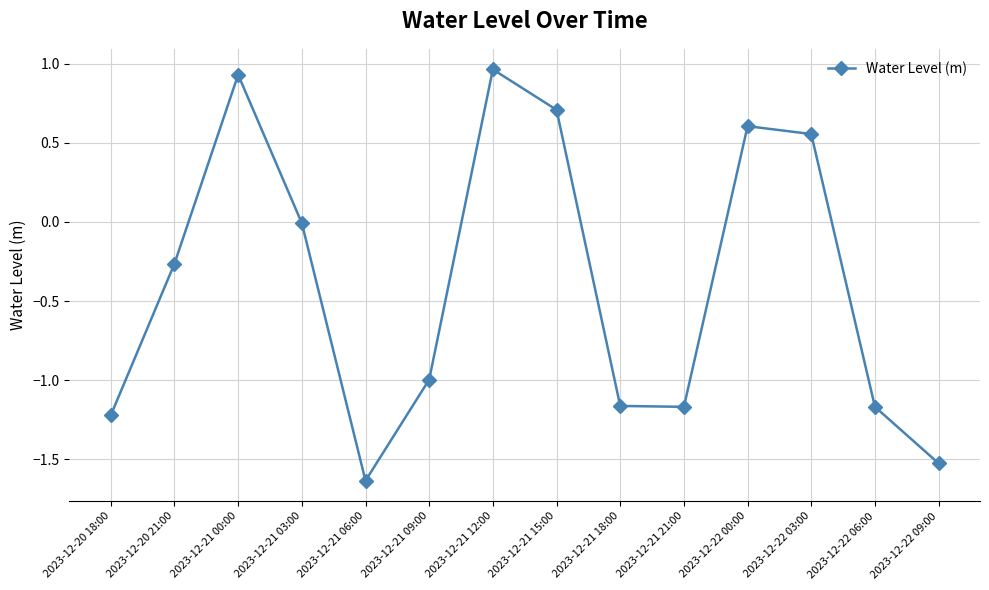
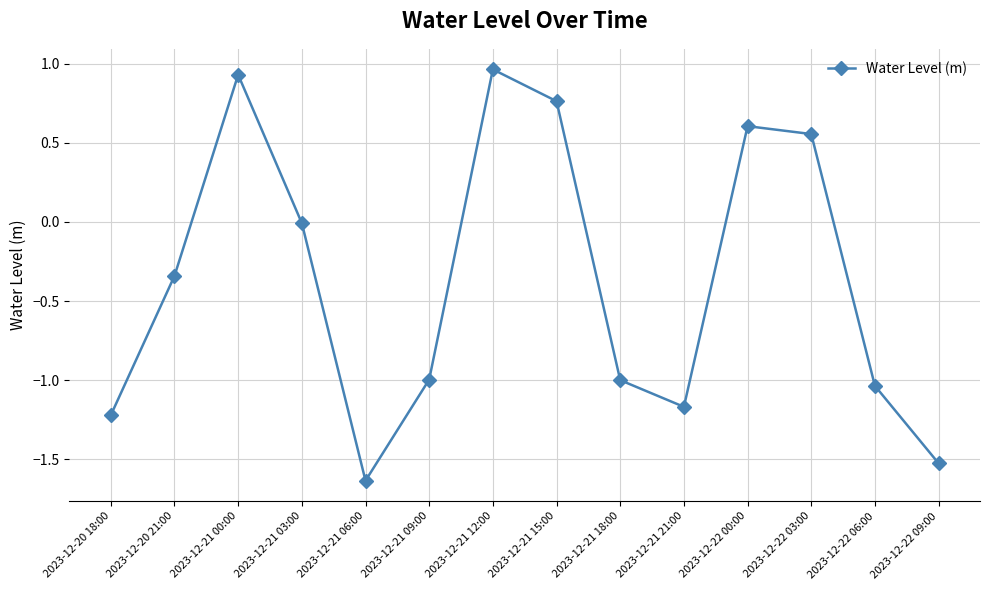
  {
    "2023-12-20 18:00": -1.22,
-   "2023-12-20 21:00": -0.26,
+   "2023-12-20 21:00": -0.34,
    "2023-12-21 00:00": 0.93,
    "2023-12-21 03:00": -0.01,
    "2023-12-21 06:00": -1.63,
    "2023-12-21 09:00": -1.00,
    "2023-12-21 12:00": 0.96,
-   "2023-12-21 15:00": 0.71,
-   "2023-12-21 18:00": -1.16,
+   "2023-12-21 15:00": 0.76,
+   "2023-12-21 18:00": -1.00,
    "2023-12-21 21:00": -1.17,
    "2023-12-22 00:00": 0.60,
    "2023-12-22 03:00": 0.55,
-   "2023-12-22 06:00": -1.17,
+   "2023-12-22 06:00": -1.04,
    "2023-12-22 09:00": -1.52
  }
